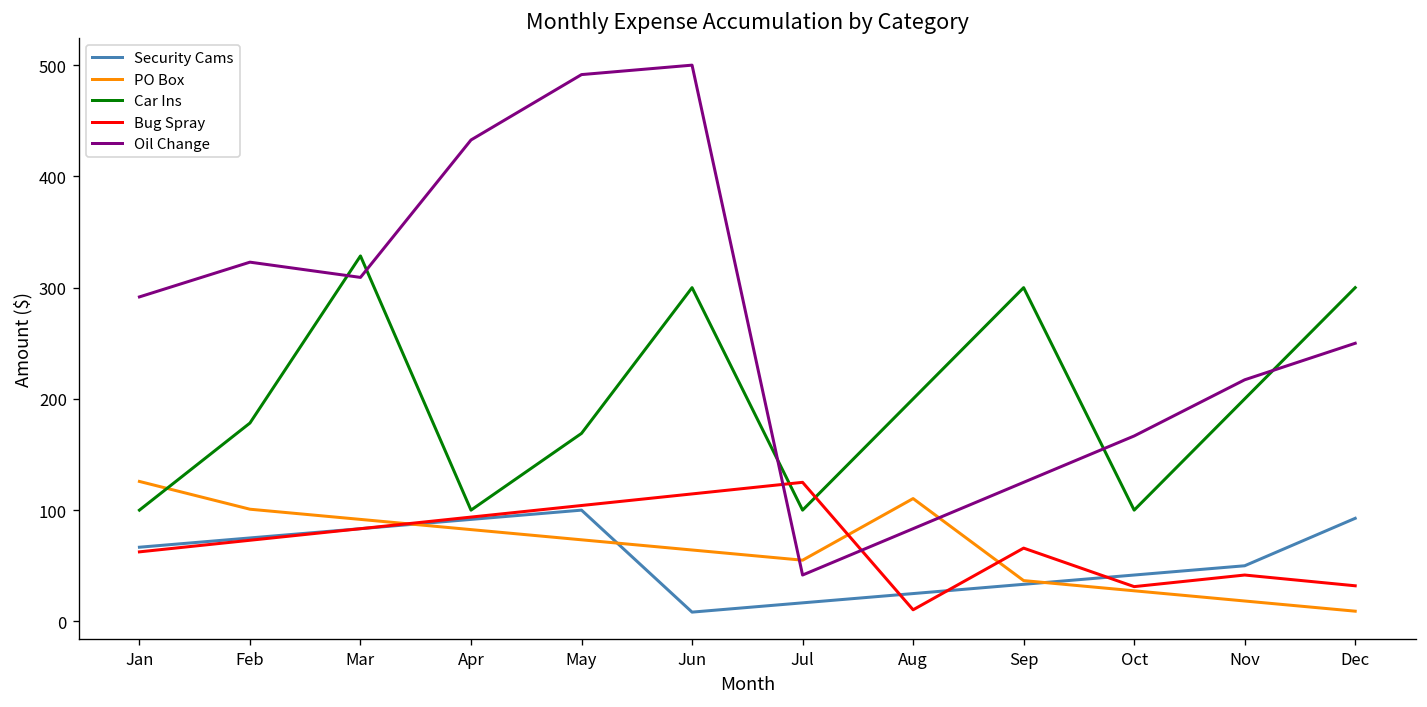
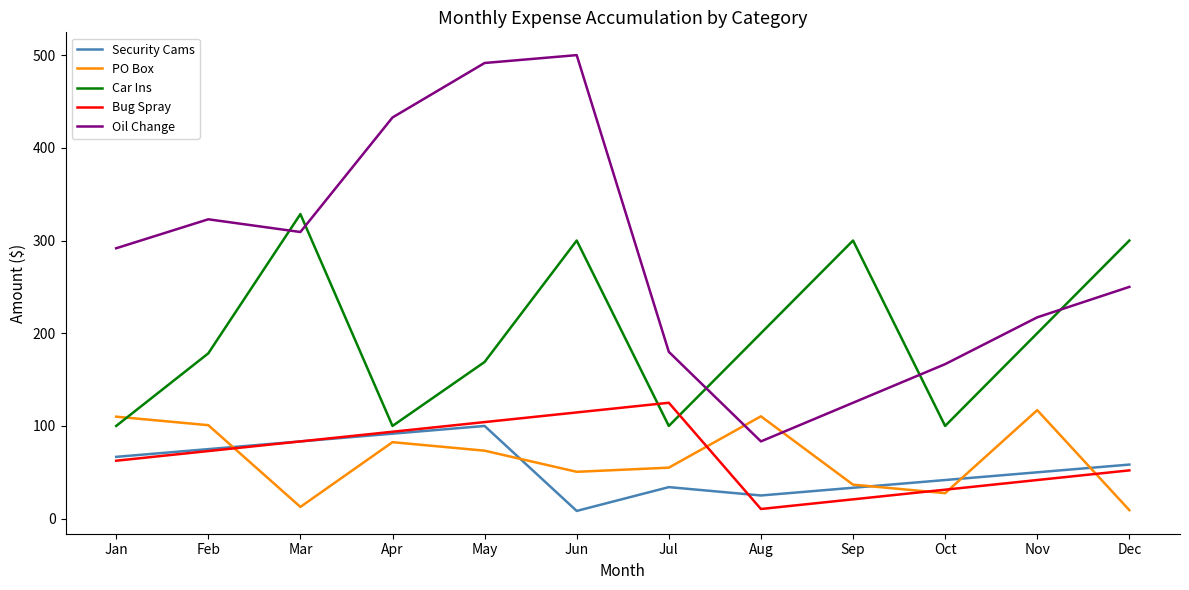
  {
    "Security Cams": {
      "Jan": 70,
      "May": 100,
      "Jun": 10,
-     "Jul": 20,
+     "Jul": 30,
      "Aug": 30,
      "Sep": 30,
      "Oct": 40,
      "Nov": 50,
-     "Dec": 90
+     "Dec": 60
    },
    "PO Box": {
-     "Jan": 130,
+     "Jan": 110,
      "Feb": 100,
-     "Mar": 90,
+     "Mar": 10,
      "Apr": 80,
      "May": 70,
-     "Jun": 60,
+     "Jun": 50,
      "Jul": 60,
      "Aug": 110,
      "Sep": 40,
      "Oct": 30,
-     "Nov": 20,
+     "Nov": 120,
      "Dec": 10
    },
    "Car Ins": {
      "Jan": 100,
      "Feb": 180,
      "Mar": 330,
      "Apr": 100,
      "May": 170,
      "Jun": 300,
      "Jul": 100,
      "Aug": 200,
      "Sep": 300,
      "Oct": 100,
      "Nov": 200,
      "Dec": 300
    },
    "Bug Spray": {
      "Jan": 60,
      "May": 100,
      "Jun": 110,
      "Jul": 130,
      "Aug": 10,
-     "Sep": 70,
+     "Sep": 20,
      "Oct": 30,
      "Nov": 40,
-     "Dec": 30
+     "Dec": 50
    },
    "Oil Change": {
      "Jan": 290,
      "Feb": 320,
      "Mar": 310,
      "Apr": 430,
      "May": 490,
      "Jun": 500,
-     "Jul": 40,
+     "Jul": 180,
      "Aug": 80,
      "Sep": 130,
      "Oct": 170,
      "Nov": 220,
      "Dec": 250
    }
  }
